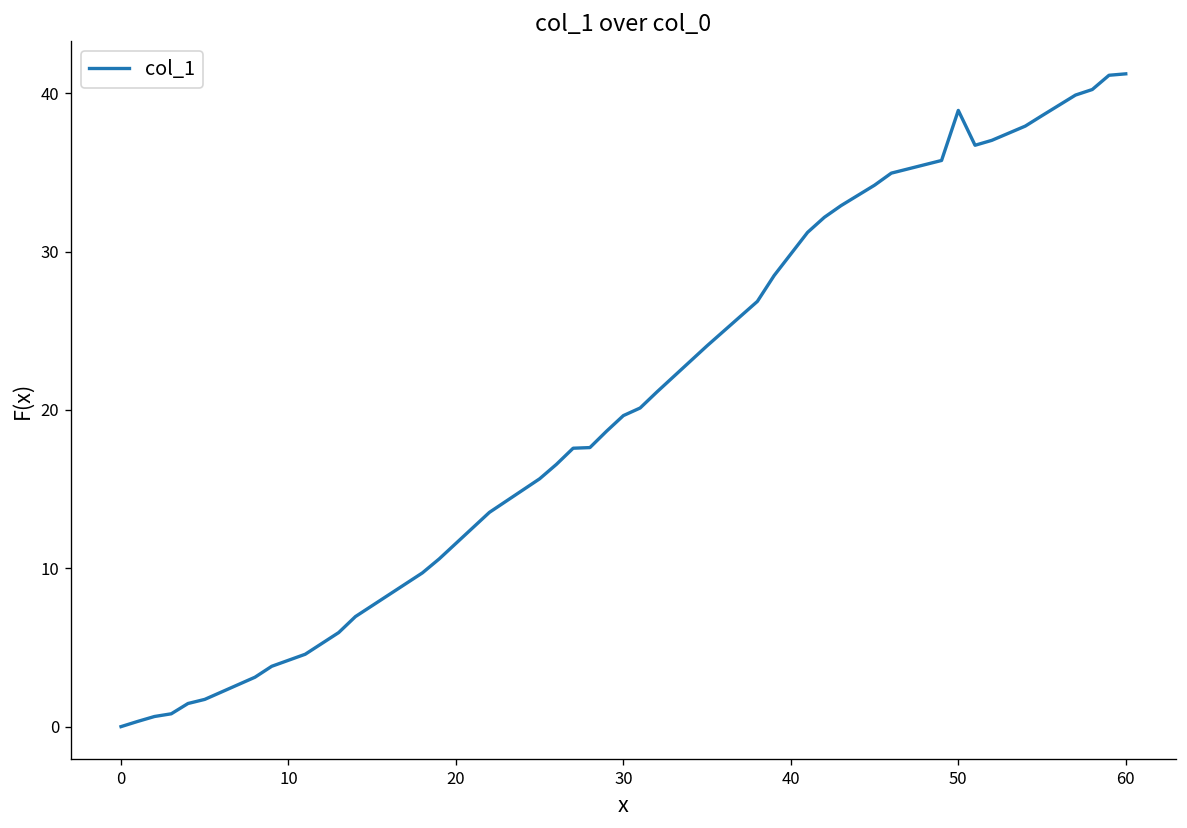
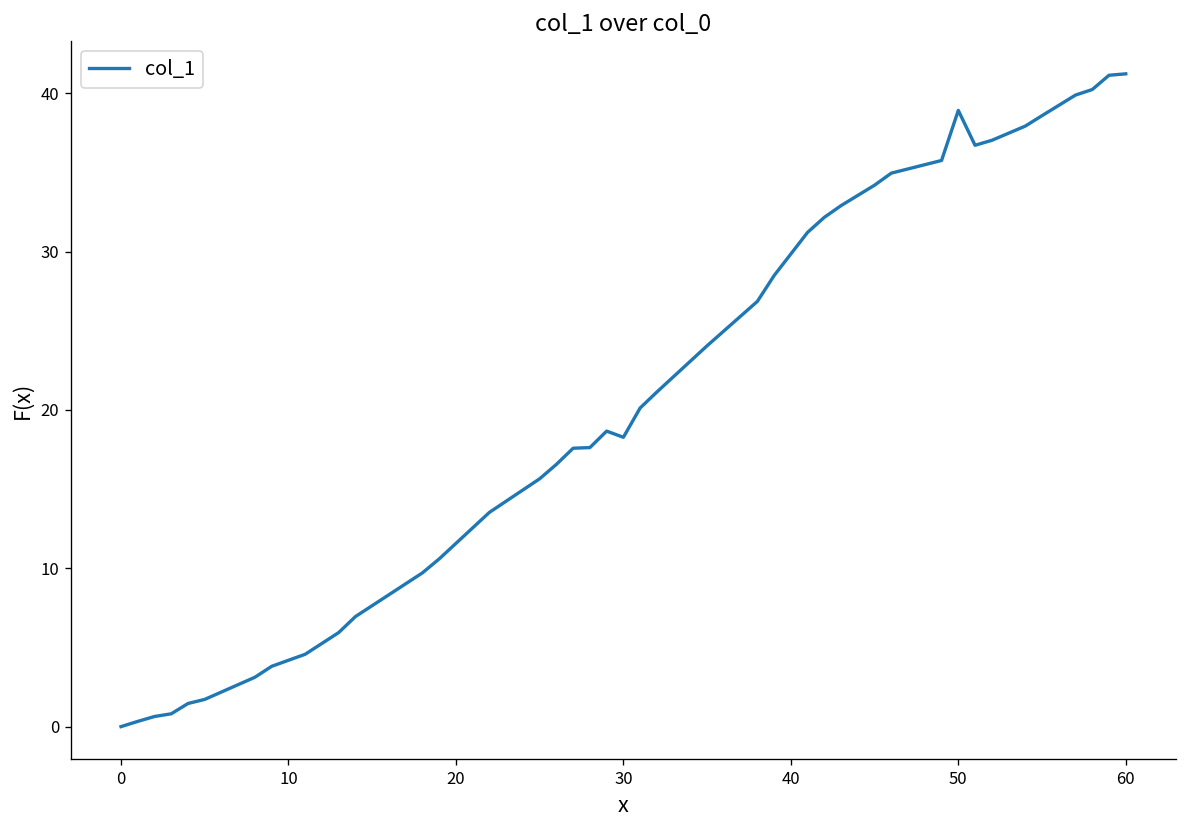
  {
    "0": 0.0,
-   "30": 19.6,
+   "30": 18.3,
    "50": 38.9,
    "60": 41.2
  }
